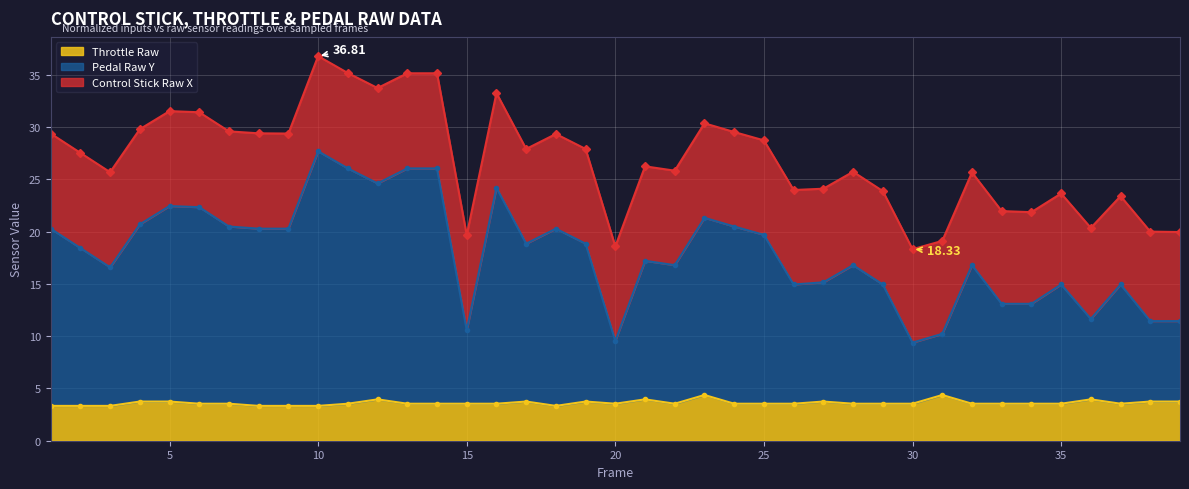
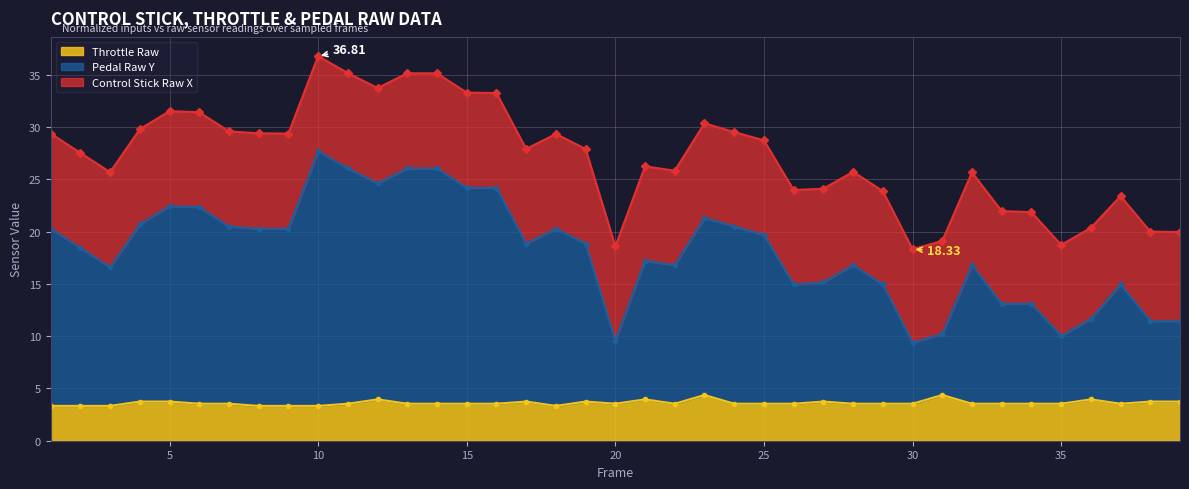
  {
    "Throttle Raw": {
      "5": 3.8,
      "10": 3.3,
      "15": 3.5,
      "20": 3.5,
      "25": 3.5,
      "30": 3.5,
      "35": 3.5
    },
    "Pedal Raw Y": {
      "5": 18.7,
      "10": 24.4,
-     "15": 7.0,
+     "15": 20.7,
      "20": 6.0,
      "25": 16.2,
      "30": 5.9,
-     "35": 11.4
+     "35": 6.5
    },
    "Control Stick Raw X": {
      "10": 36.81,
      "30": 18.33
    }
  }
